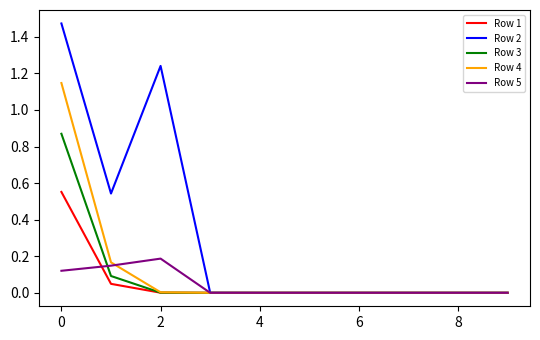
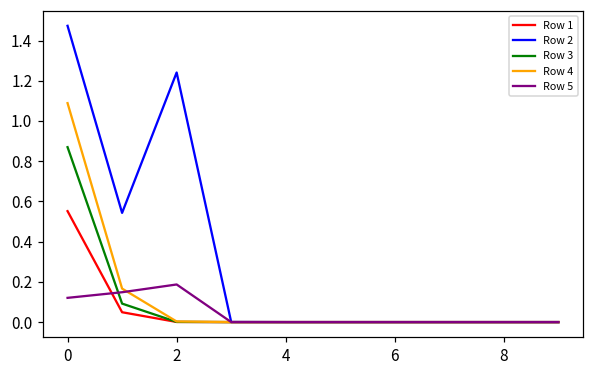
  {
    "Row 1": {
      "0": 0.55
    },
    "Row 2": {
      "0": 1.47,
      "2": 1.24
    },
    "Row 3": {
      "0": 0.87
    },
    "Row 4": {
-     "0": 1.15
+     "0": 1.09
    },
    "Row 5": {
      "0": 0.12,
      "2": 0.19
    }
  }
